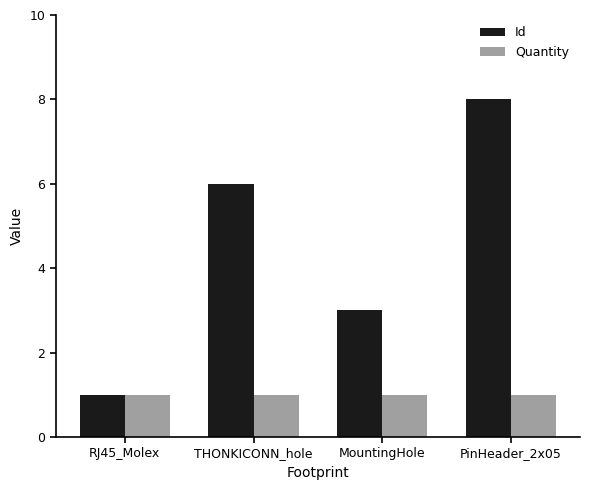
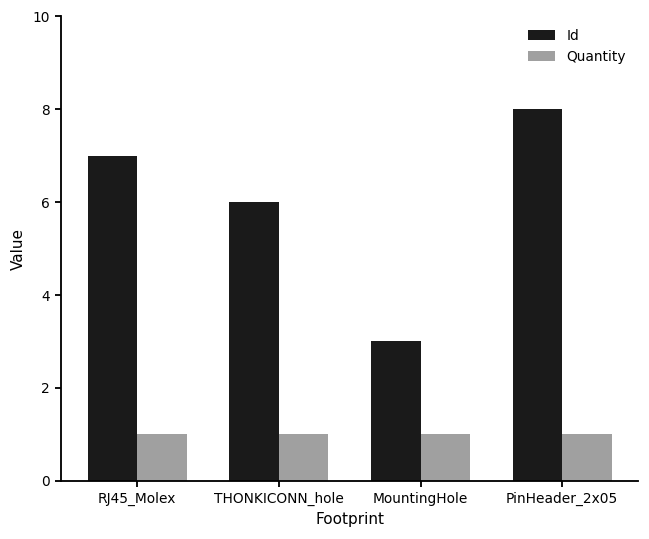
  {
    "Id": {
-     "RJ45_Molex": 1,
+     "RJ45_Molex": 7,
      "THONKICONN_hole": 6,
      "MountingHole": 3,
      "PinHeader_2x05": 8
    },
    "Quantity": {
      "RJ45_Molex": 1,
      "THONKICONN_hole": 1,
      "MountingHole": 1,
      "PinHeader_2x05": 1
    }
  }
